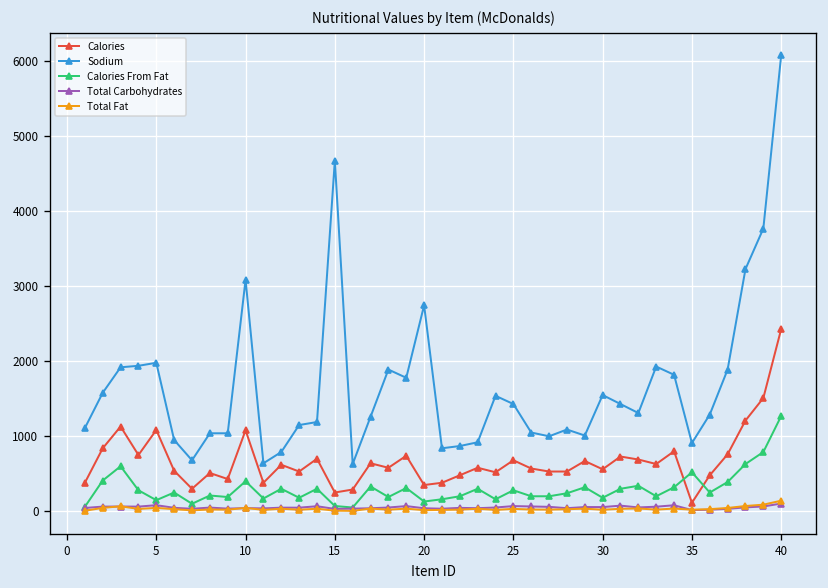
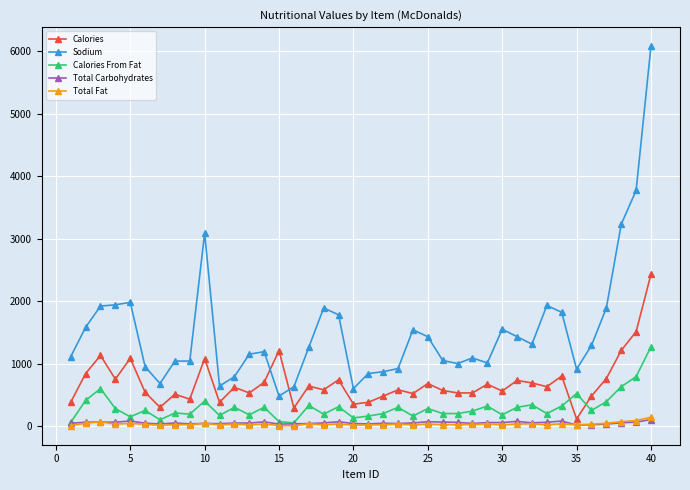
  {
    "Calories": {
      "5": 1100,
      "10": 1100,
-     "15": 300,
+     "15": 1200,
      "20": 400,
      "25": 700,
      "30": 600,
      "35": 100,
      "40": 2400
    },
    "Sodium": {
      "5": 2000,
      "10": 3100,
-     "15": 4700,
-     "20": 2700,
+     "15": 500,
+     "20": 600,
      "25": 1400,
      "30": 1600,
      "35": 900,
      "40": 6100
    },
    "Calories From Fat": {
      "5": 100,
      "10": 400,
      "20": 100,
      "25": 300,
      "30": 200,
      "35": 500,
      "40": 1300
    }
  }
